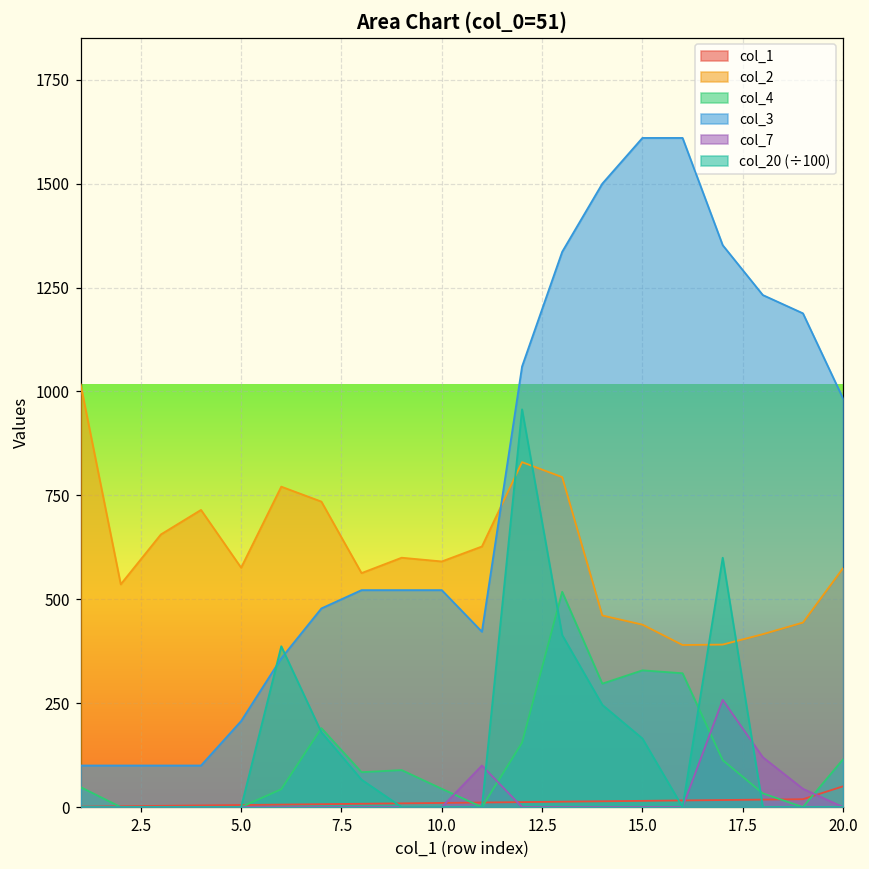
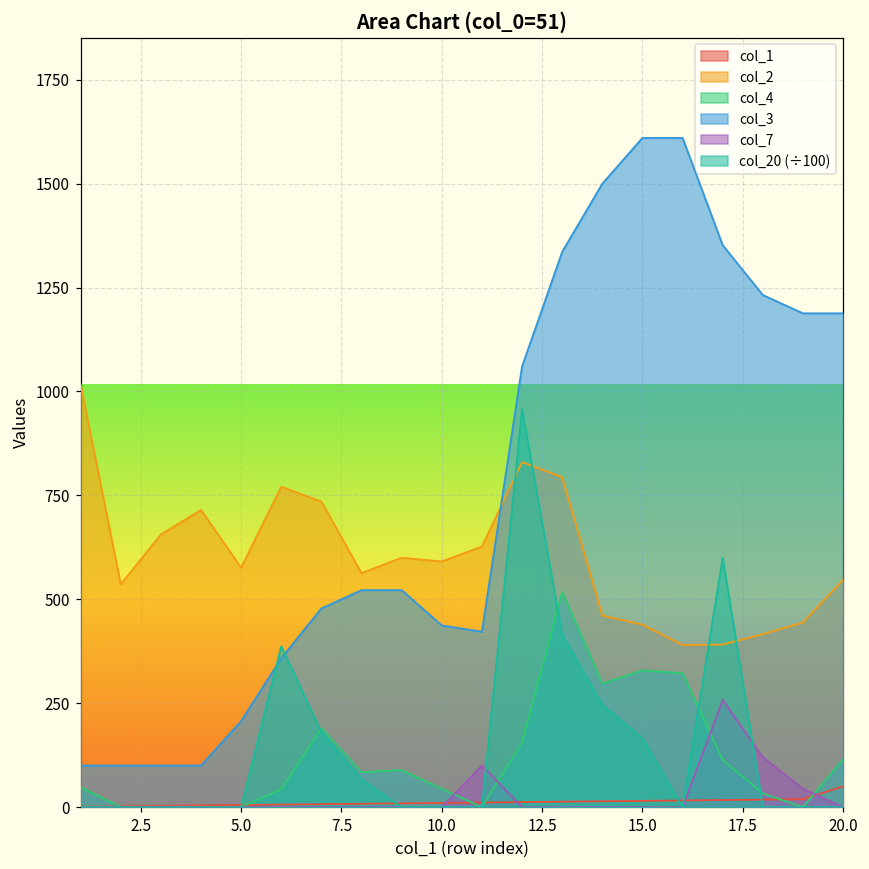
  {
    "col_1": {
      "10.0": 10,
      "15.0": 20,
      "20.0": 50
    },
    "col_2": {
      "5.0": 580,
      "10.0": 590,
      "15.0": 440,
-     "20.0": 580
+     "20.0": 550
    },
    "col_3": {
      "5.0": 210,
-     "10.0": 520,
+     "10.0": 440,
      "15.0": 1610,
-     "20.0": 980
+     "20.0": 1190
    },
    "col_7": {
      "15.0": 0
    }
  }
